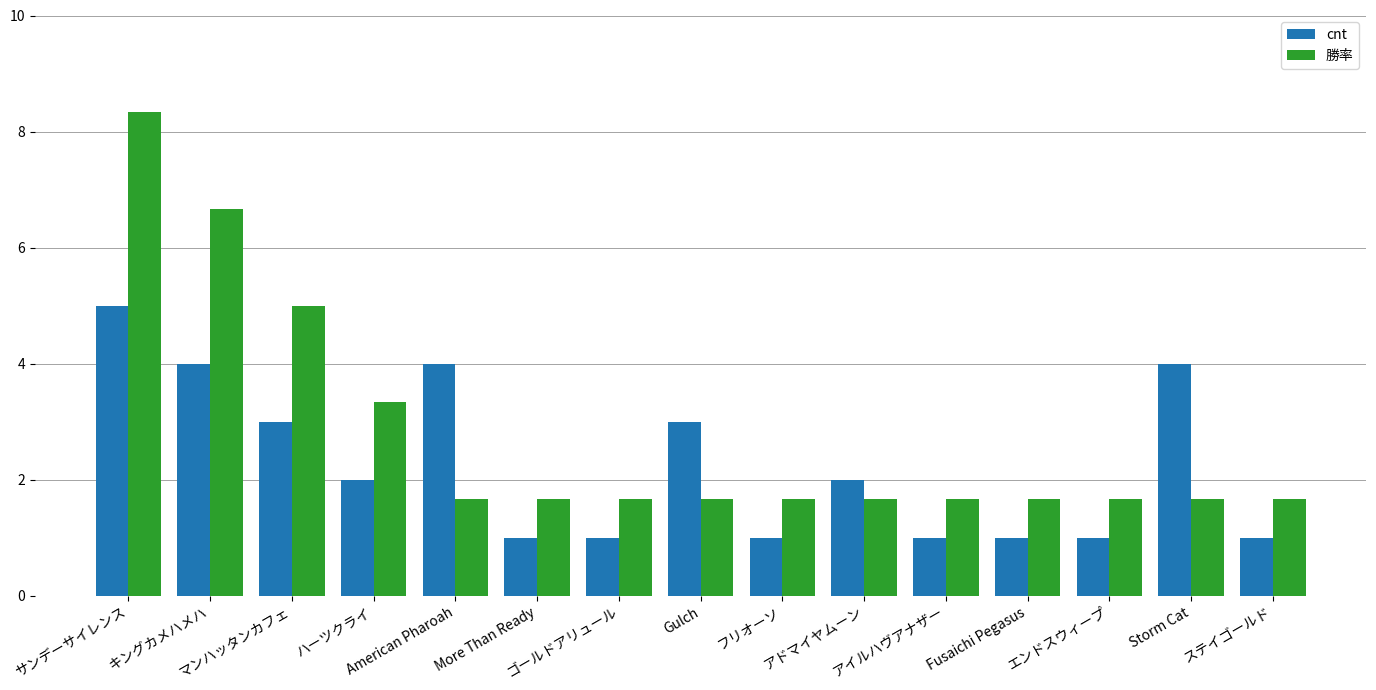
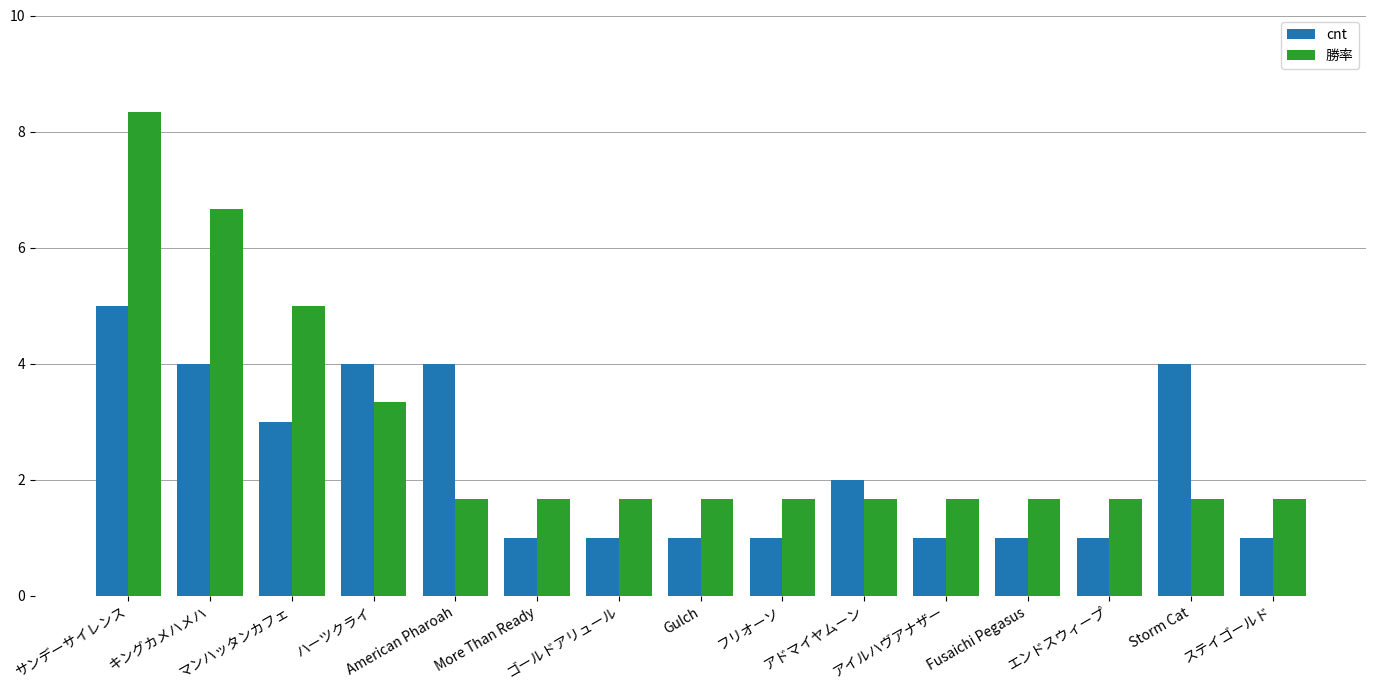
  {
    "cnt": {
      "サンデーサイレンス": 5,
      "キングカメハメハ": 4,
      "マンハッタンカフェ": 3,
-     "ハーツクライ": 2,
+     "ハーツクライ": 4,
      "American Pharoah": 4,
      "More Than Ready": 1,
      "ゴールドアリュール": 1,
-     "Gulch": 3,
+     "Gulch": 1,
      "フリオーソ": 1,
      "アドマイヤムーン": 2,
      "アイルハヴアナザー": 1,
      "Fusaichi Pegasus": 1,
      "エンドスウィープ": 1,
      "Storm Cat": 4,
      "ステイゴールド": 1
    },
    "勝率": {
      "サンデーサイレンス": 8.3,
      "キングカメハメハ": 6.7,
      "マンハッタンカフェ": 5,
      "ハーツクライ": 3.3,
      "American Pharoah": 1.7,
      "More Than Ready": 1.7,
      "ゴールドアリュール": 1.7,
      "Gulch": 1.7,
      "フリオーソ": 1.7,
      "アドマイヤムーン": 1.7,
      "アイルハヴアナザー": 1.7,
      "Fusaichi Pegasus": 1.7,
      "エンドスウィープ": 1.7,
      "Storm Cat": 1.7,
      "ステイゴールド": 1.7
    }
  }
